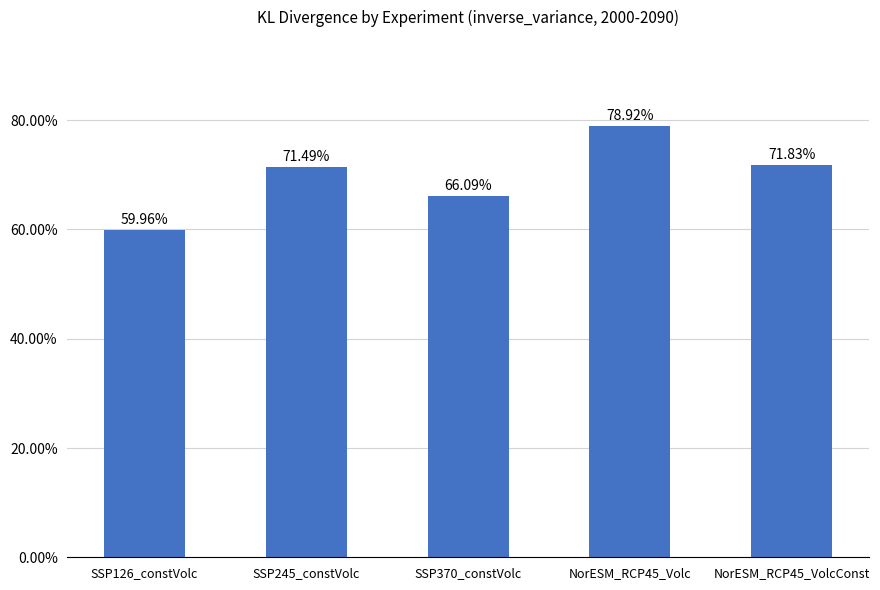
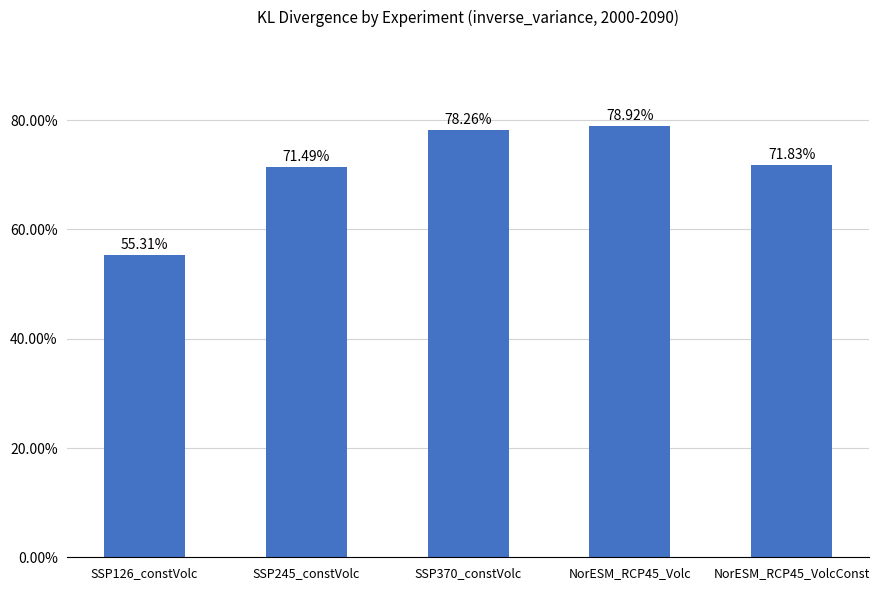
  {
-   "SSP126_constVolc": "59.96%",
+   "SSP126_constVolc": "55.31%",
    "SSP245_constVolc": "71.49%",
-   "SSP370_constVolc": "66.09%",
+   "SSP370_constVolc": "78.26%",
    "NorESM_RCP45_Volc": "78.92%",
    "NorESM_RCP45_VolcConst": "71.83%"
  }
